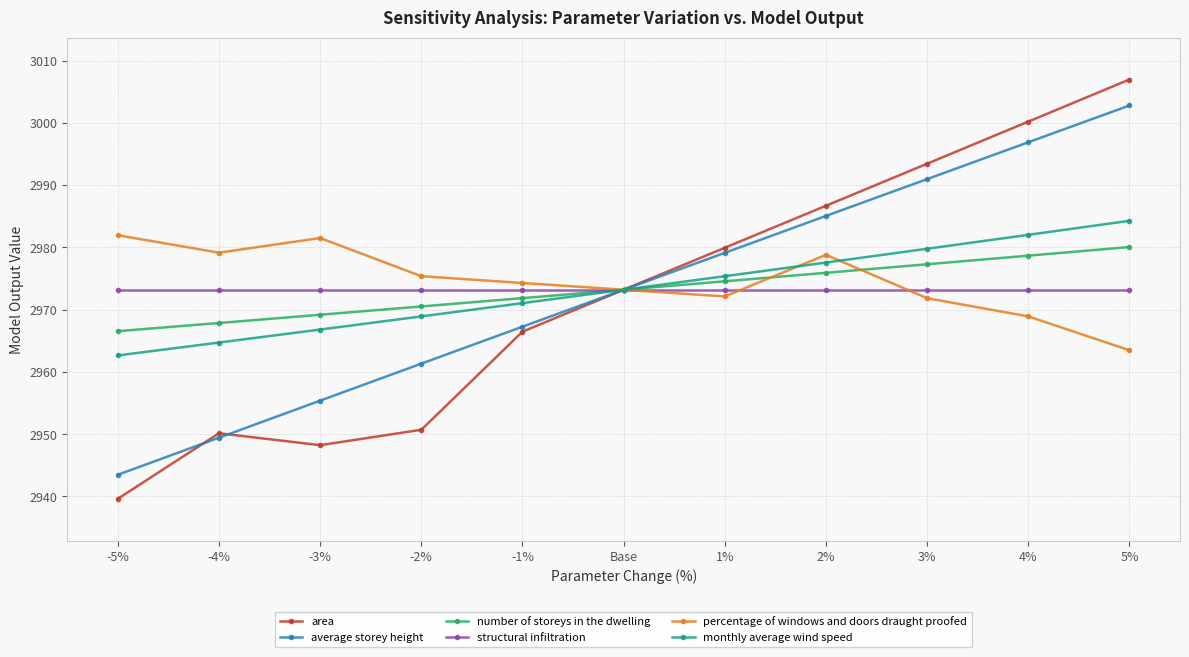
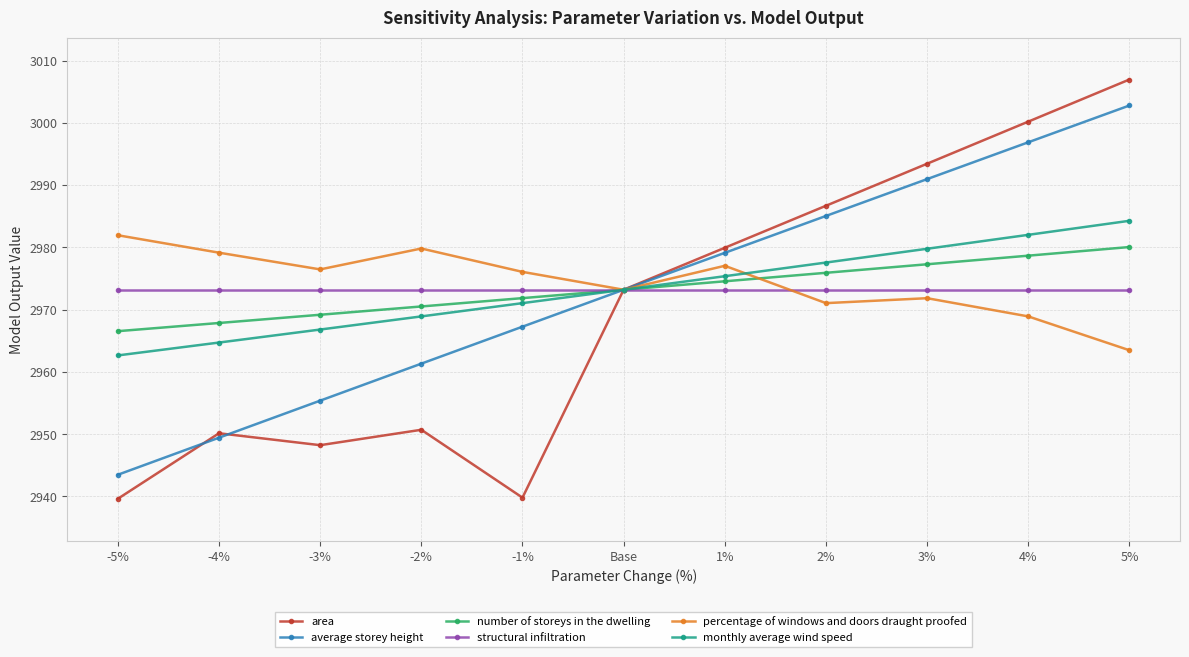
  {
    "area": {
      "-5%": 2940,
      "-4%": 2950,
      "-3%": 2948,
      "-2%": 2951,
-     "-1%": 2966,
+     "-1%": 2940,
      "1%": 2980,
      "2%": 2987,
      "3%": 2993,
      "4%": 3000,
      "5%": 3007
    },
    "average storey height": {
      "-5%": 2943,
      "-4%": 2949,
      "-3%": 2955,
      "-2%": 2961,
      "-1%": 2967,
      "1%": 2979,
      "2%": 2985,
      "3%": 2991,
      "4%": 2997,
      "5%": 3003
    },
    "structural infiltration": {
      "-5%": 2973,
      "-4%": 2973,
      "-3%": 2973,
      "-2%": 2973,
      "-1%": 2973,
      "1%": 2973,
      "2%": 2973,
      "3%": 2973,
      "4%": 2973,
      "5%": 2973
    },
    "percentage of windows and doors draught proofed": {
      "-5%": 2982,
      "-4%": 2979,
-     "-3%": 2982,
-     "-2%": 2975,
-     "-1%": 2974,
-     "1%": 2972,
-     "2%": 2979,
+     "-3%": 2976,
+     "-2%": 2980,
+     "-1%": 2976,
+     "1%": 2977,
+     "2%": 2971,
      "3%": 2972,
      "4%": 2969,
      "5%": 2963
    }
  }
